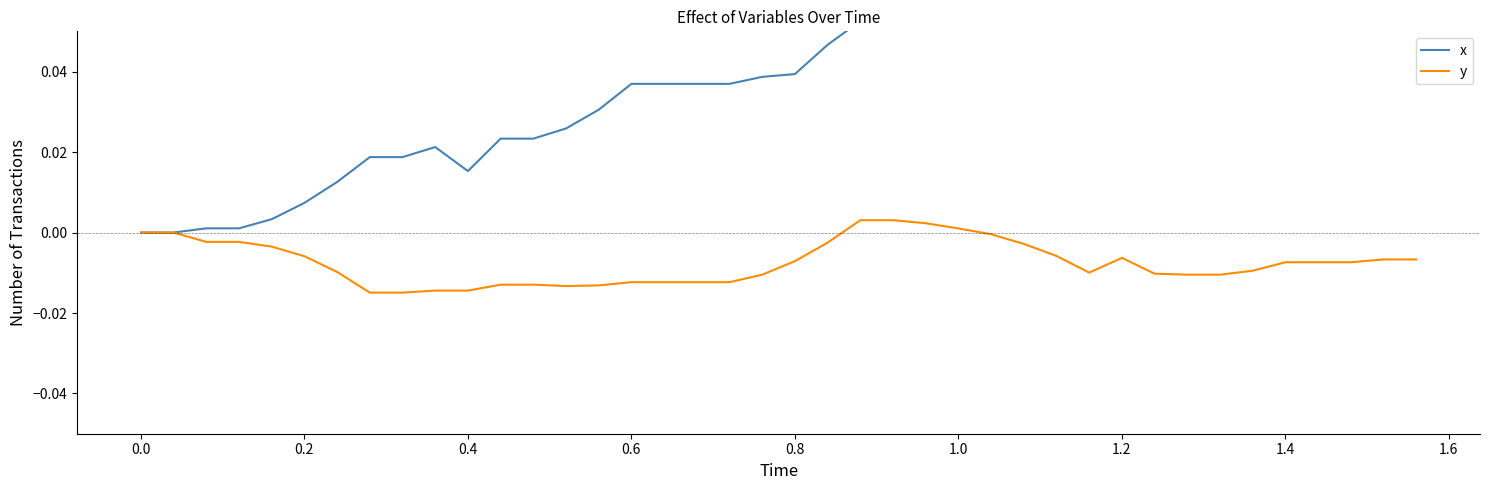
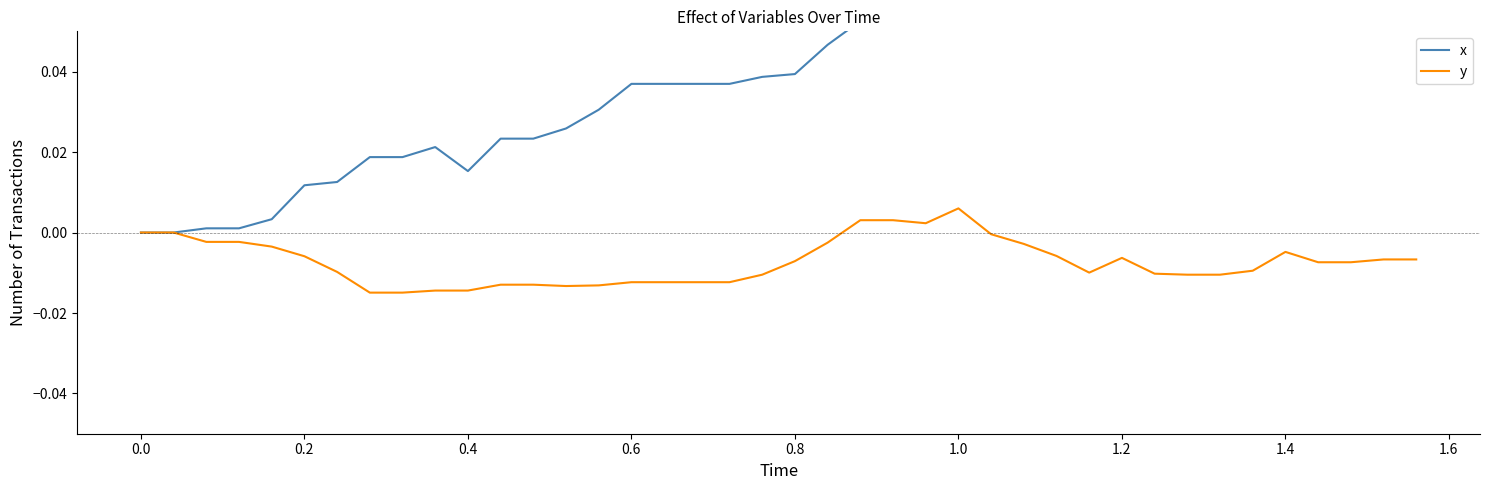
  {
    "x": {
-     "0.2": 0.007,
+     "0.2": 0.012,
      "0.4": 0.015,
      "0.6": 0.037,
      "0.8": 0.039
    },
    "y": {
      "0.2": -0.006,
      "0.4": -0.014,
      "0.6": -0.012,
      "0.8": -0.007,
-     "1.0": 0.001,
+     "1.0": 0.006,
      "1.2": -0.006,
-     "1.4": -0.007
+     "1.4": -0.005
    }
  }
